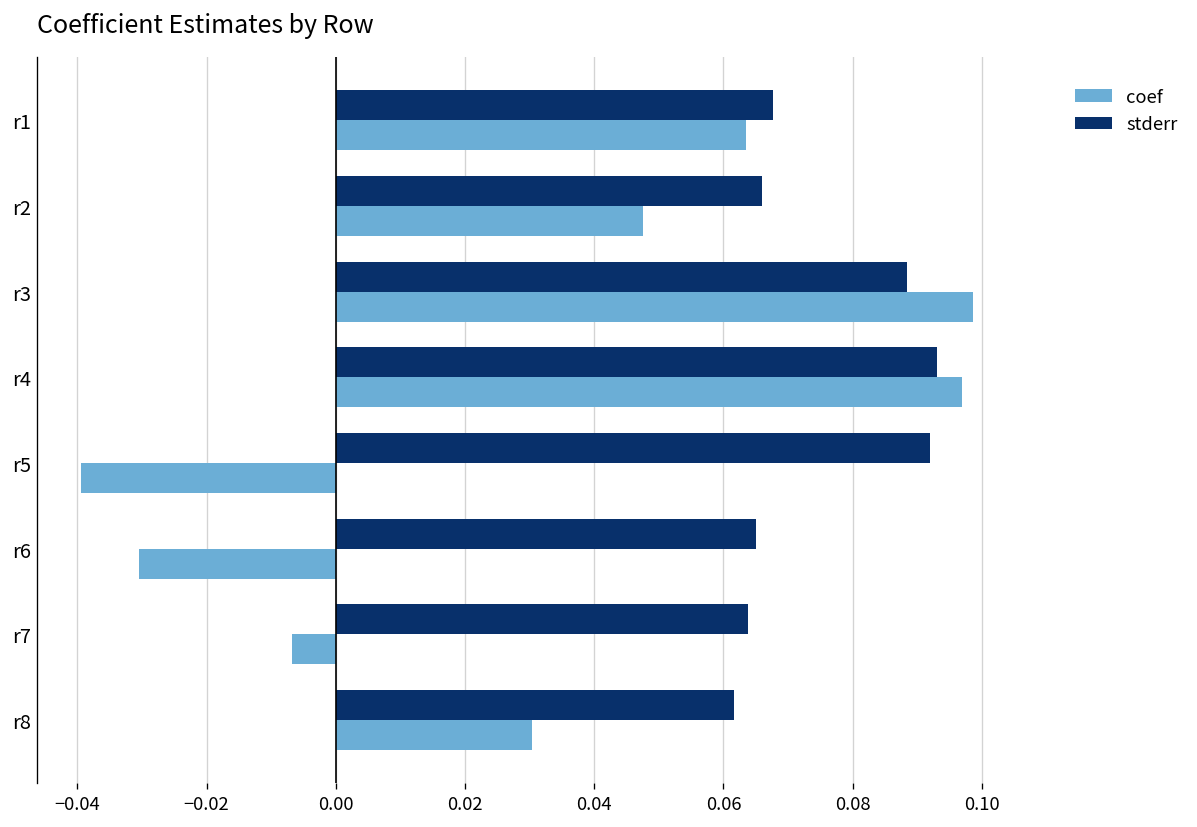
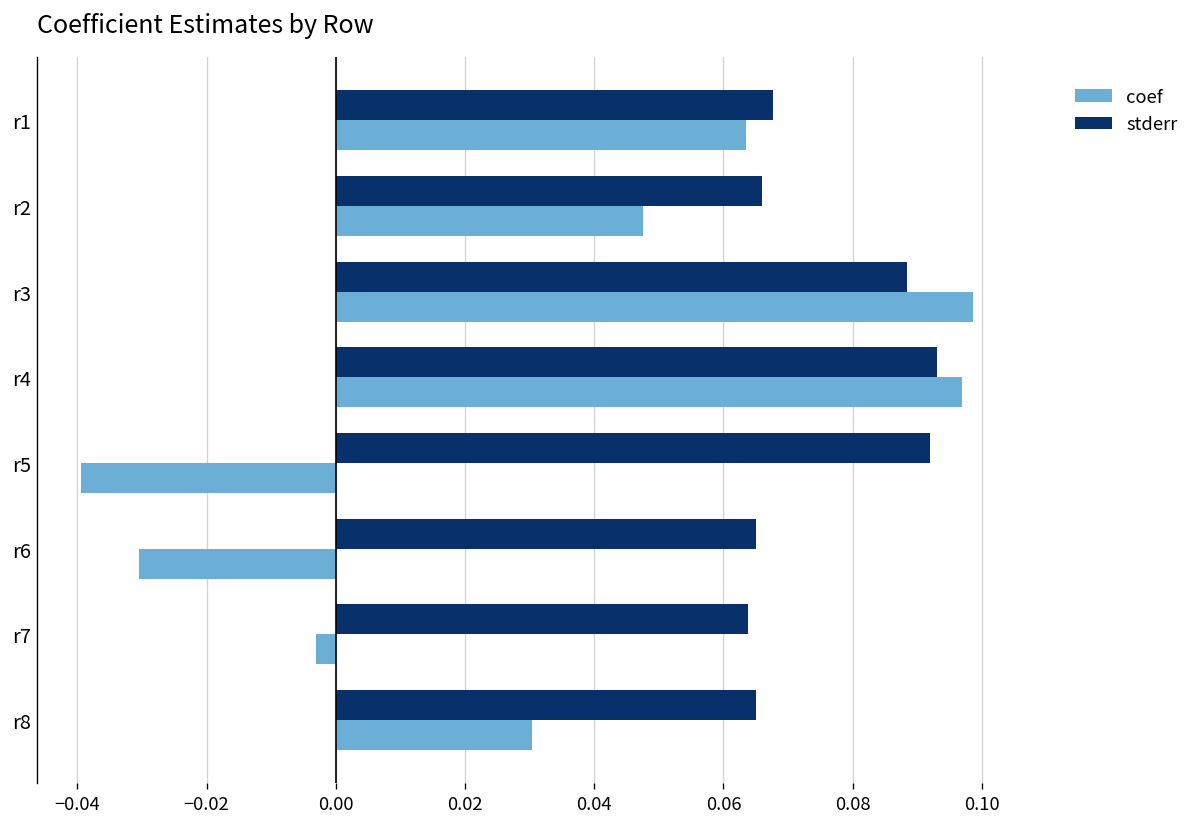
  {
    "coef": {
      "r1": 0.063,
      "r2": 0.048,
      "r3": 0.099,
      "r4": 0.097,
      "r5": -0.039,
      "r6": -0.031,
-     "r7": -0.007,
+     "r7": -0.003,
      "r8": 0.030
    },
    "stderr": {
      "r1": 0.068,
      "r2": 0.066,
      "r3": 0.088,
      "r4": 0.093,
      "r5": 0.092,
      "r6": 0.065,
      "r7": 0.064,
-     "r8": 0.062
+     "r8": 0.065
    }
  }
